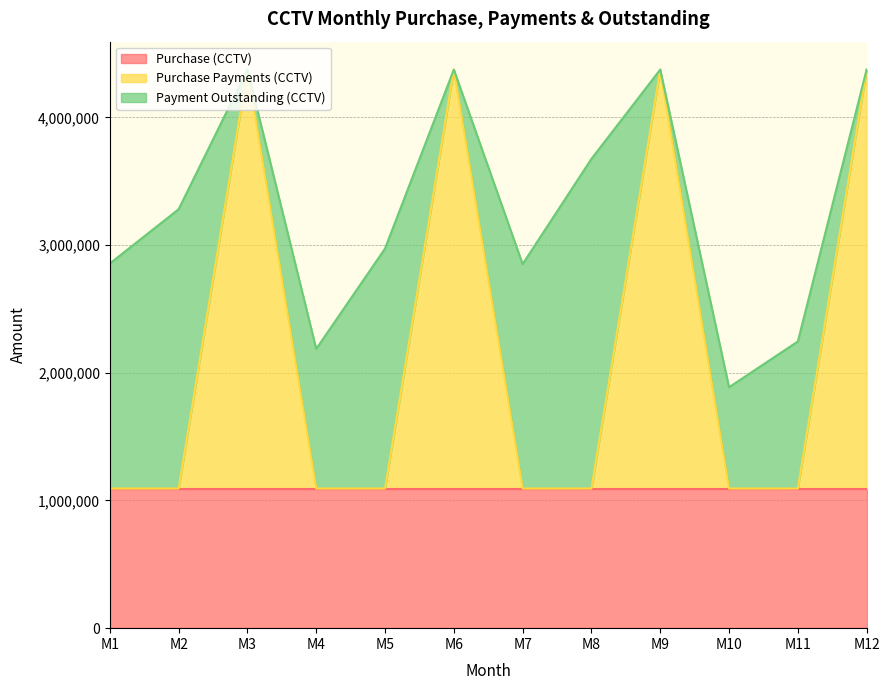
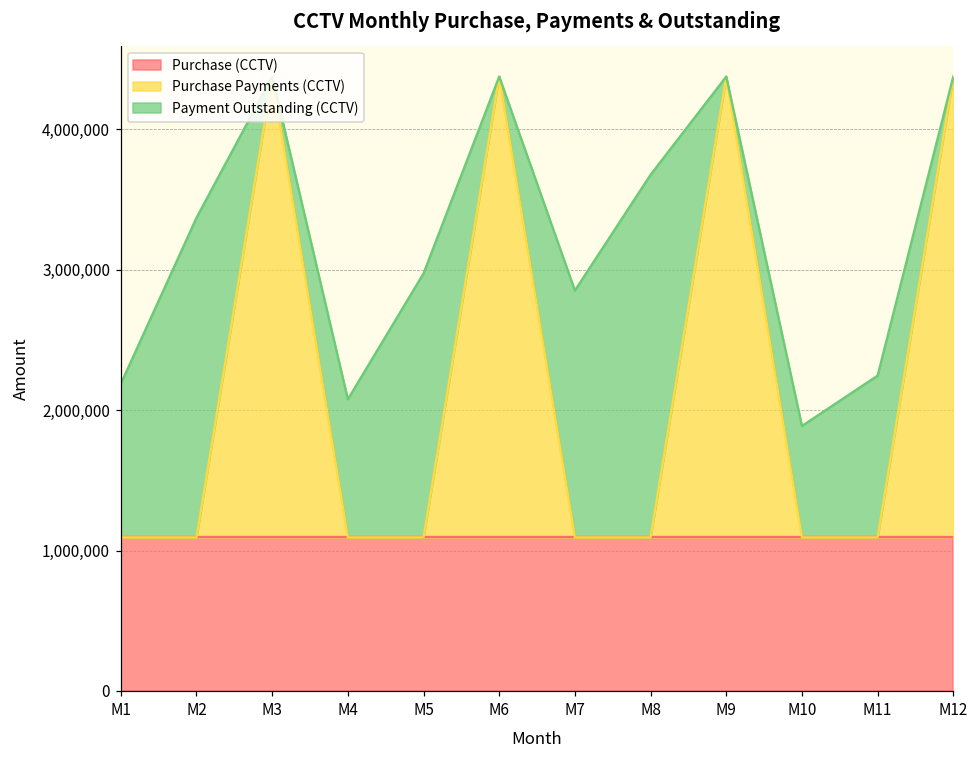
  {
    "Purchase (CCTV)": {
      "M3": "1,090,000",
      "M6": "1,090,000",
      "M9": "1,090,000",
      "M12": "1,090,000"
    },
    "Payment Outstanding (CCTV)": {
-     "M1": "1,760,000",
-     "M2": "2,190,000",
-     "M4": "1,090,000",
+     "M1": "1,090,000",
+     "M2": "2,280,000",
+     "M4": "980,000",
      "M5": "1,880,000",
      "M7": "1,760,000",
      "M8": "2,580,000",
      "M10": "790,000",
      "M11": "1,150,000"
    }
  }
